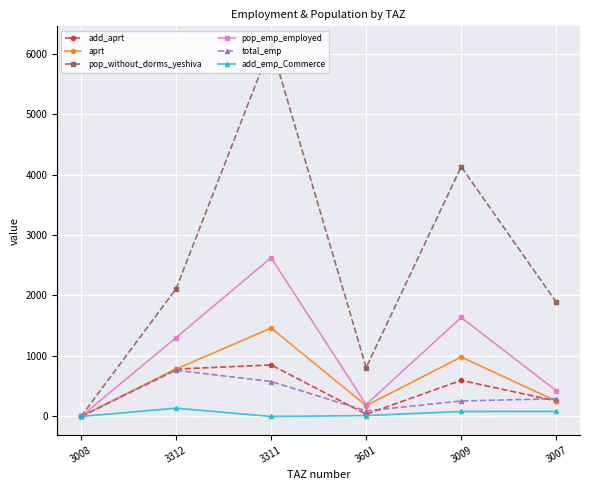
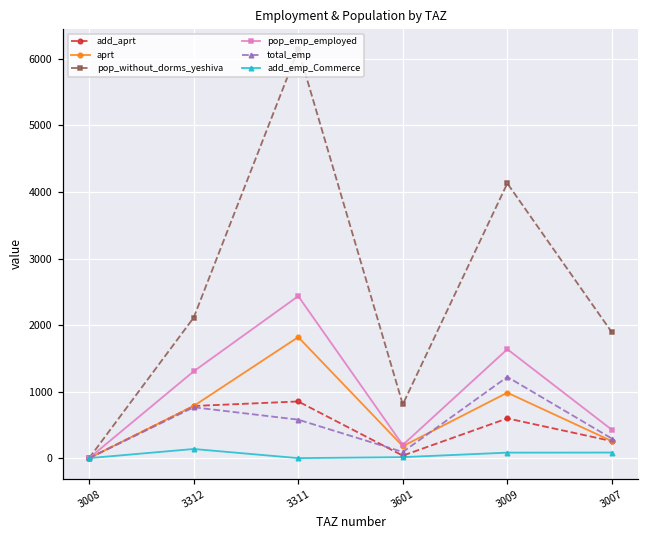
  {
    "add_aprt": {
      "3311": 900,
      "3009": 600
    },
    "aprt": {
-     "3311": 1500,
+     "3311": 1800,
      "3009": 1000
    },
    "pop_without_dorms_yeshiva": {
      "3312": 2100,
      "3601": 800,
      "3009": 4100,
      "3007": 1900
    },
    "pop_emp_employed": {
      "3312": 1300,
-     "3311": 2600,
+     "3311": 2400,
      "3009": 1600,
      "3007": 400
    },
    "total_emp": {
      "3311": 600,
      "3601": 100,
-     "3009": 300
+     "3009": 1200
    },
    "add_emp_Commerce": {
      "3312": 100,
      "3311": 0,
      "3009": 100,
      "3007": 100
    }
  }
